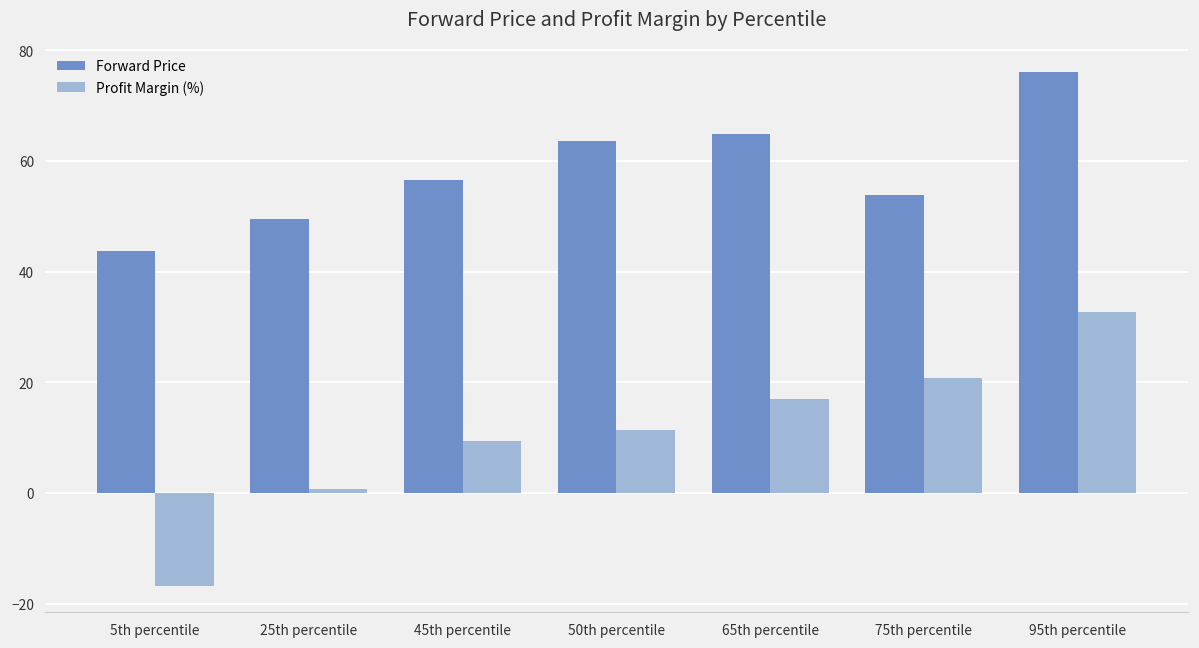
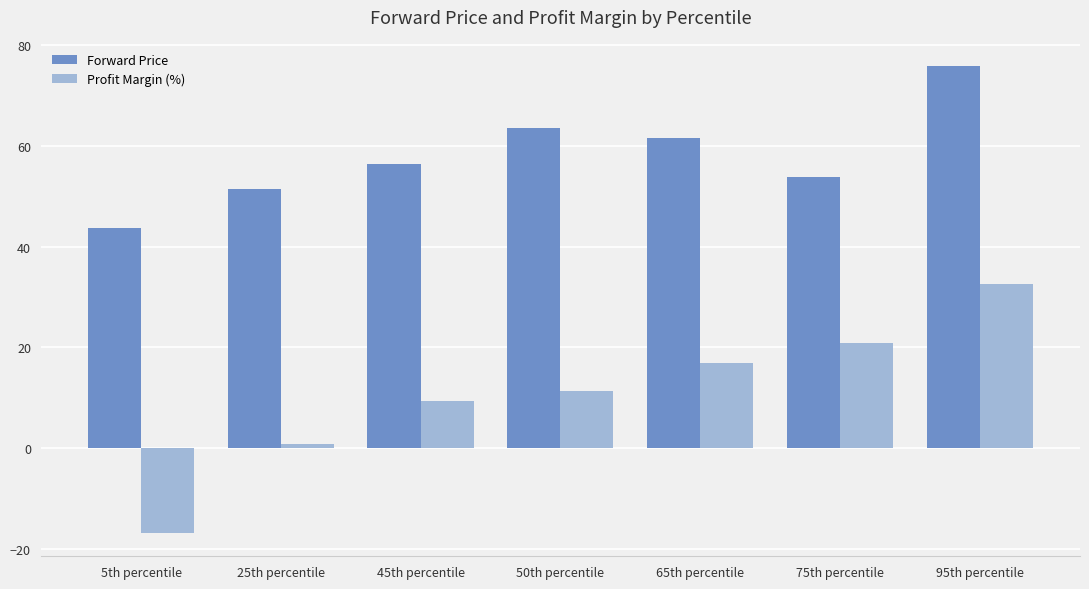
  {
    "Forward Price": {
      "5th percentile": 44,
-     "25th percentile": 50,
+     "25th percentile": 52,
      "45th percentile": 56,
      "50th percentile": 64,
-     "65th percentile": 65,
+     "65th percentile": 62,
      "75th percentile": 54,
      "95th percentile": 76
    },
    "Profit Margin (%)": {
      "5th percentile": -17,
      "25th percentile": 1,
      "45th percentile": 9,
      "50th percentile": 11,
      "65th percentile": 17,
      "75th percentile": 21,
      "95th percentile": 33
    }
  }
